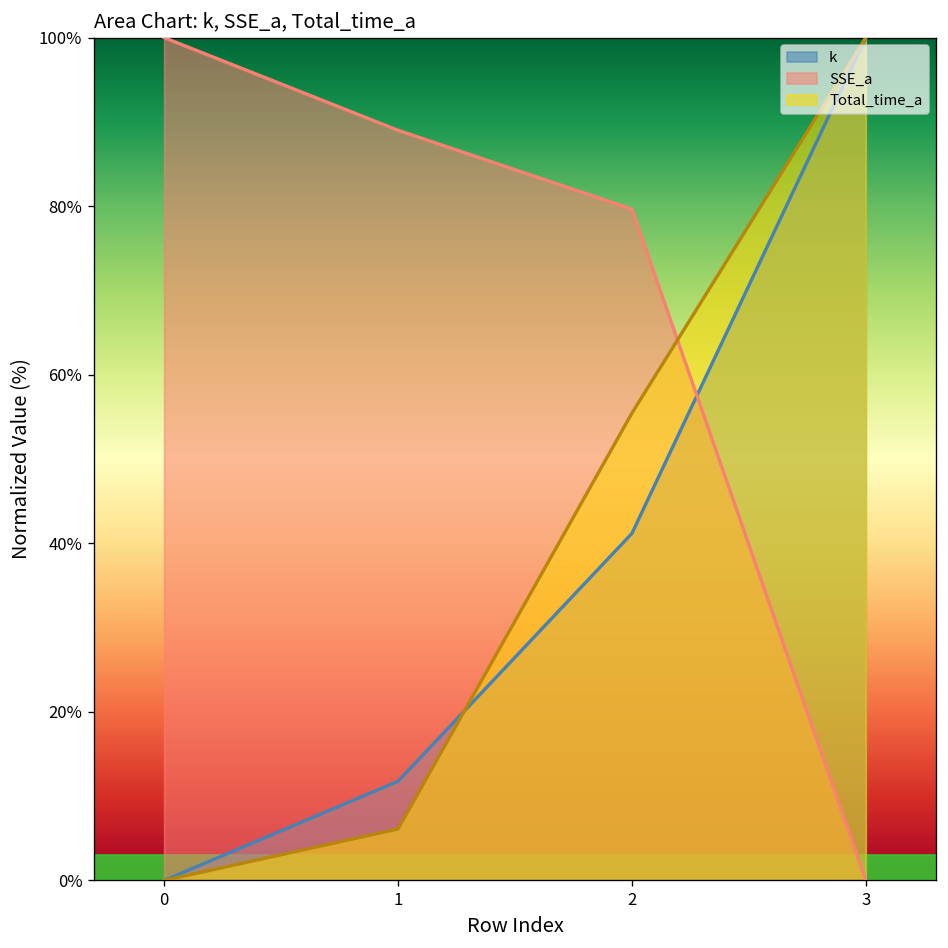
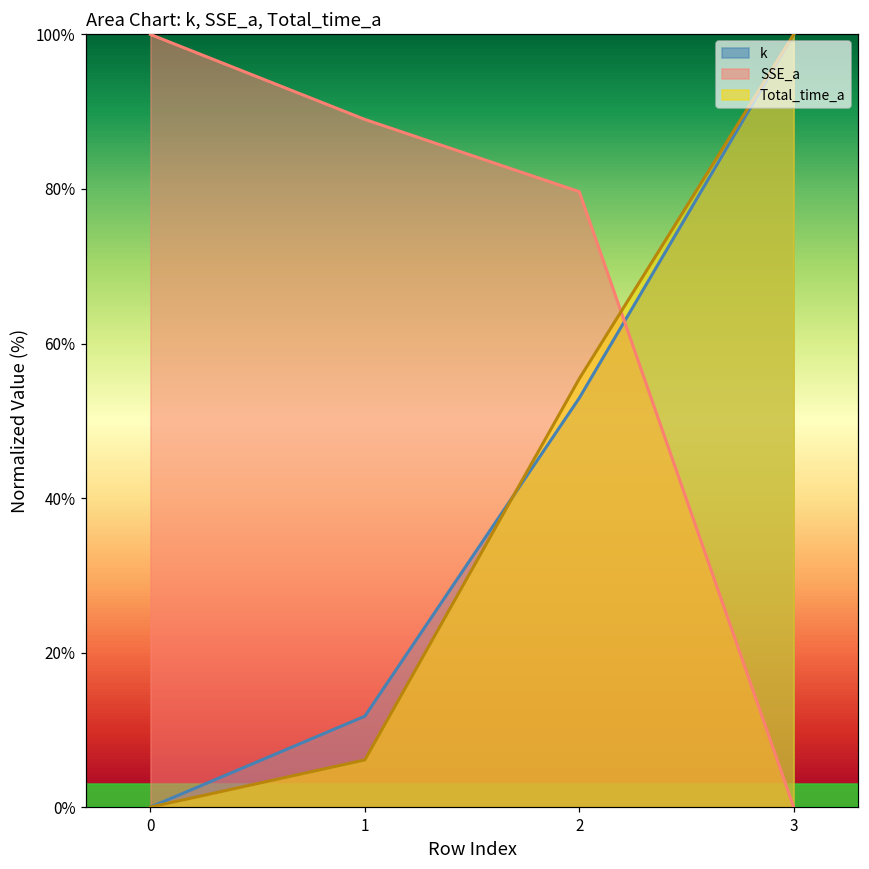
  {
    "k": {
      "1": "12%",
-     "2": "41%"
+     "2": "53%"
    },
    "SSE_a": {
      "0": "100%",
      "1": "89%",
      "2": "80%"
    },
    "Total_time_a": {
      "1": "6%",
      "2": "55%"
    }
  }
